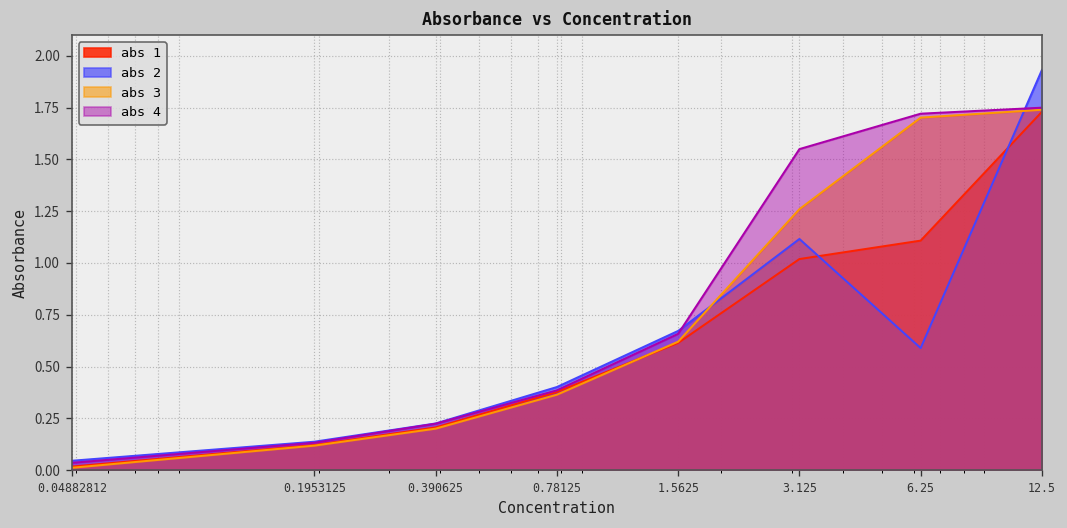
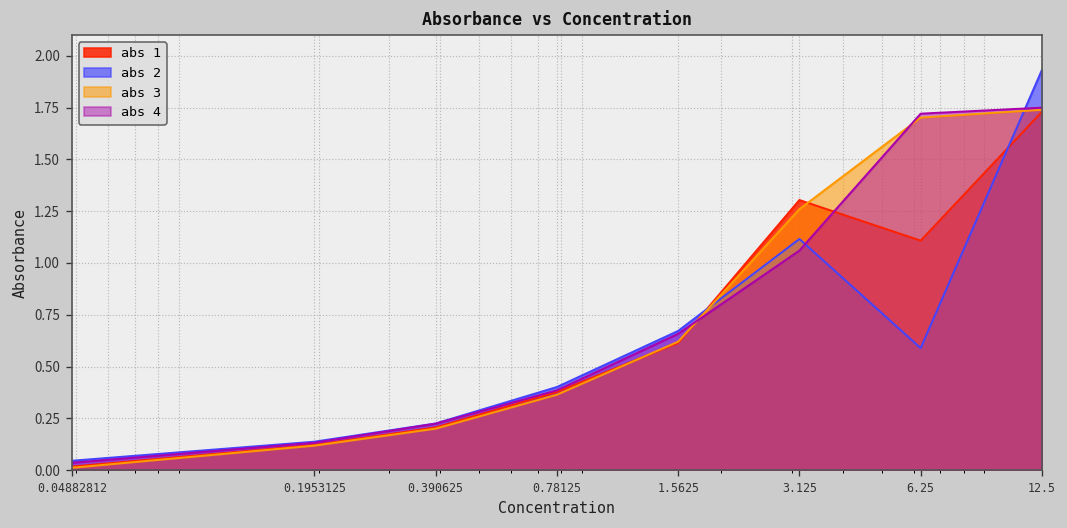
  {
    "abs 1": {
-     "3.125": 1.02,
+     "3.125": 1.30,
      "6.25": 1.11
    },
    "abs 2": {
      "0.78125": 0.40,
      "3.125": 1.12,
      "6.25": 0.59,
      "12.5": 1.93
    },
    "abs 3": {
      "3.125": 1.26,
      "6.25": 1.70
    },
    "abs 4": {
-     "3.125": 1.55,
+     "3.125": 1.06,
      "6.25": 1.72
    }
  }
